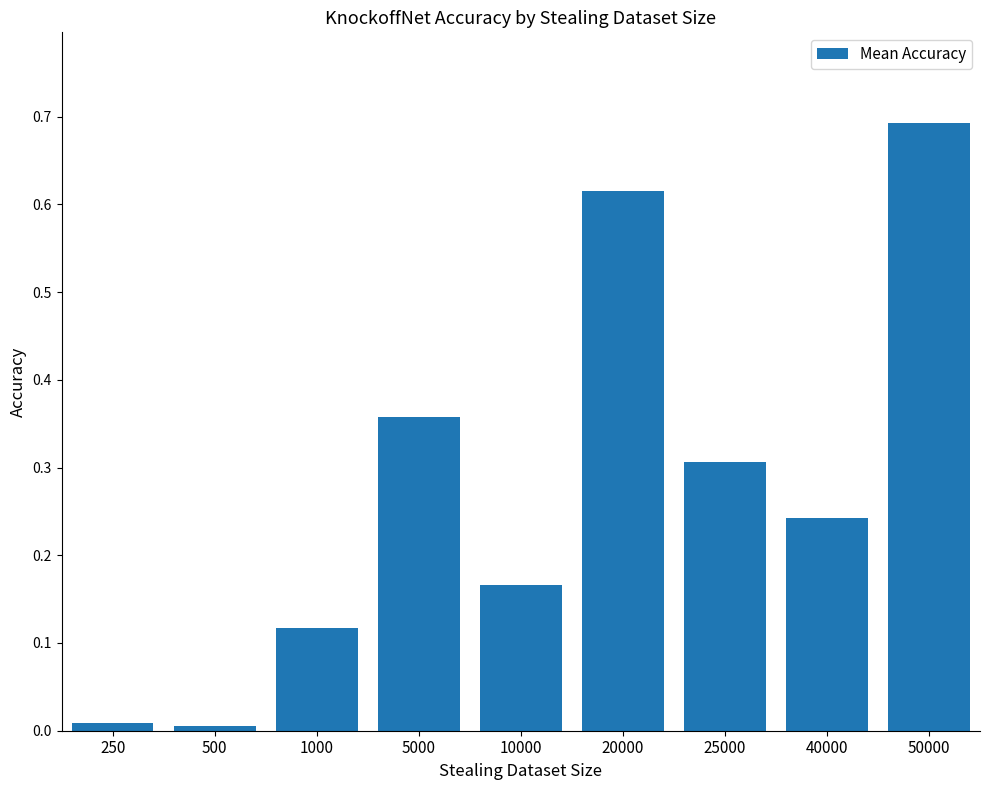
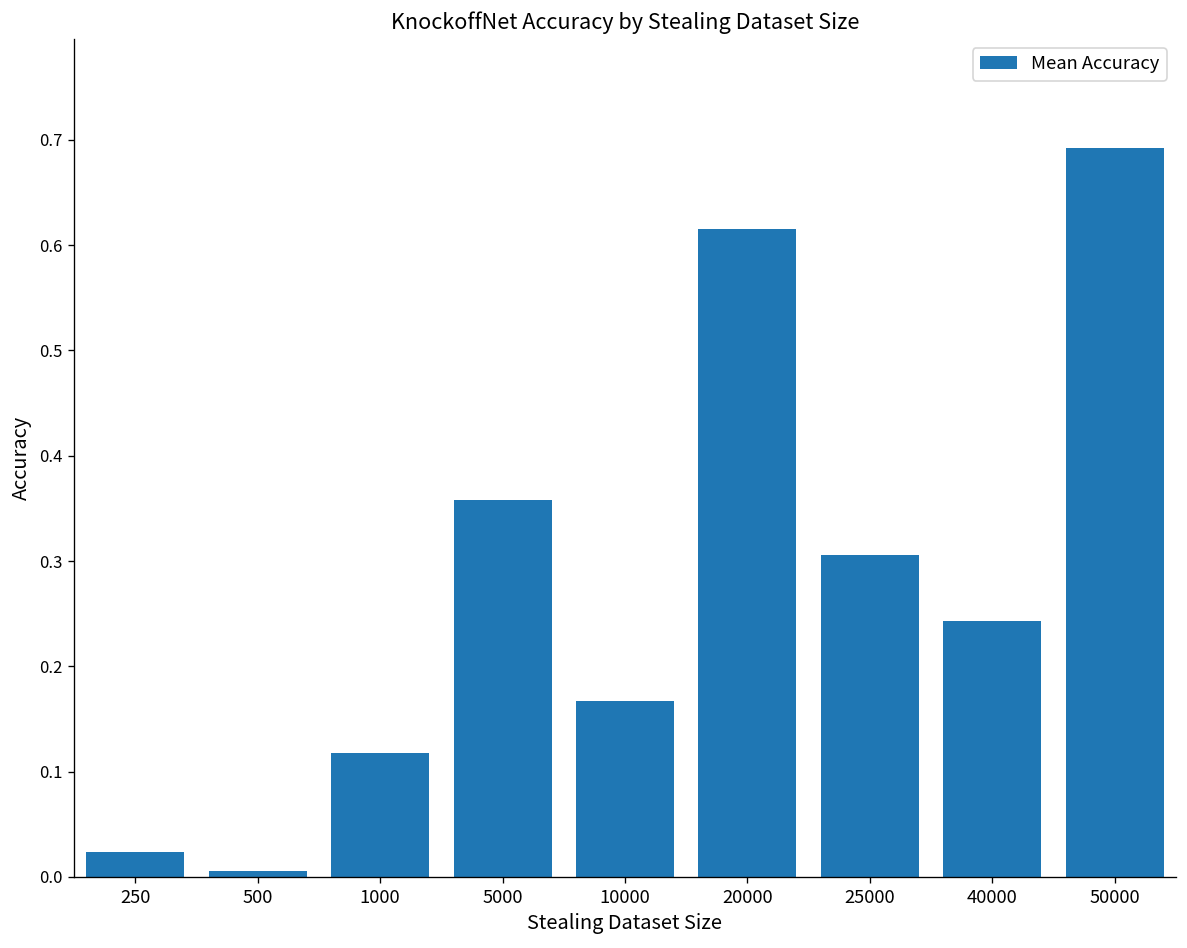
  {
-   "250": 0.01,
+   "250": 0.02,
    "500": 0.01,
    "1000": 0.12,
    "5000": 0.36,
    "10000": 0.17,
    "20000": 0.62,
    "25000": 0.31,
    "40000": 0.24,
    "50000": 0.69
  }
